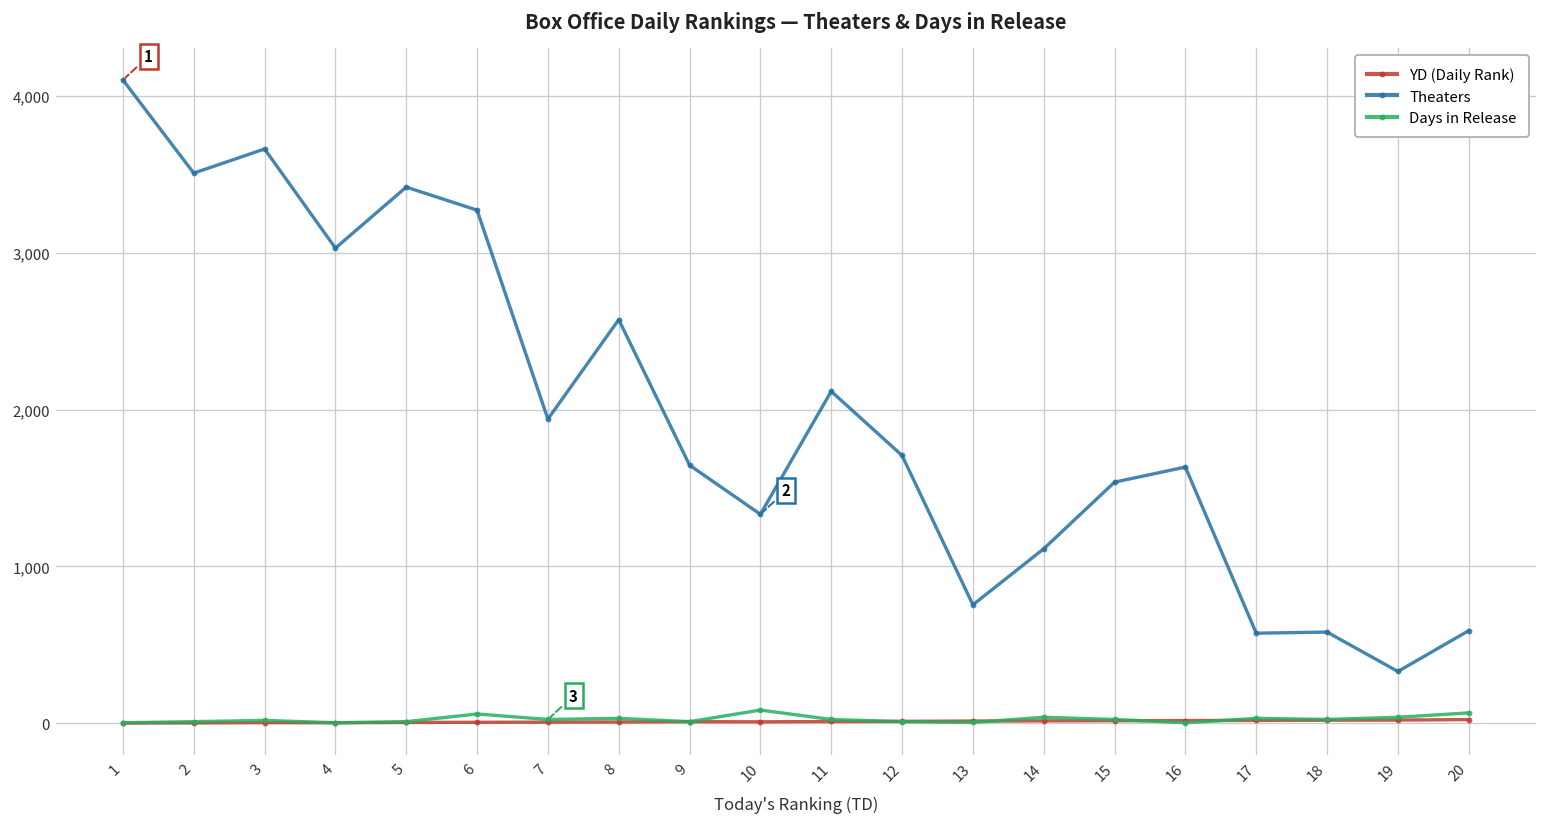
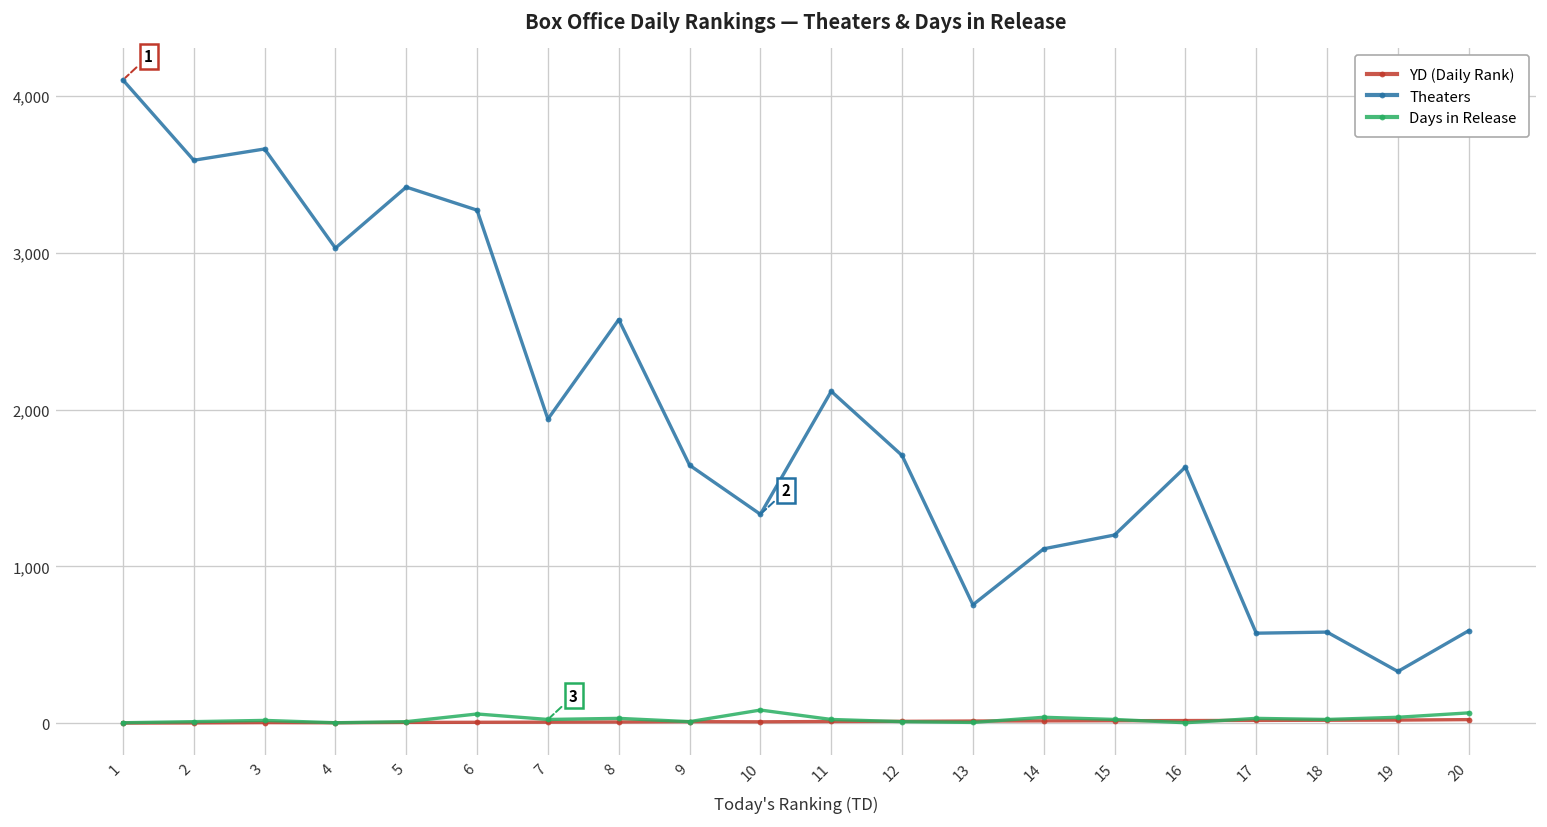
  {
    "YD (Daily Rank)": {
      "6": "10",
      "8": "10",
      "10": "10",
      "14": "20",
      "20": "20"
    },
    "Theaters": {
-     "2": "3,510",
+     "2": "3,590",
      "3": "3,660",
      "4": "3,030",
      "5": "3,420",
      "6": "3,270",
      "7": "1,940",
      "8": "2,570",
      "9": "1,650",
      "11": "2,120",
      "12": "1,710",
      "13": "760",
      "14": "1,110",
-     "15": "1,540",
+     "15": "1,200",
      "16": "1,630",
      "17": "570",
      "18": "580",
      "19": "330",
      "20": "590"
    },
    "Days in Release": {
      "6": "60",
      "8": "30",
      "10": "80",
      "14": "40",
      "20": "70"
    }
  }
